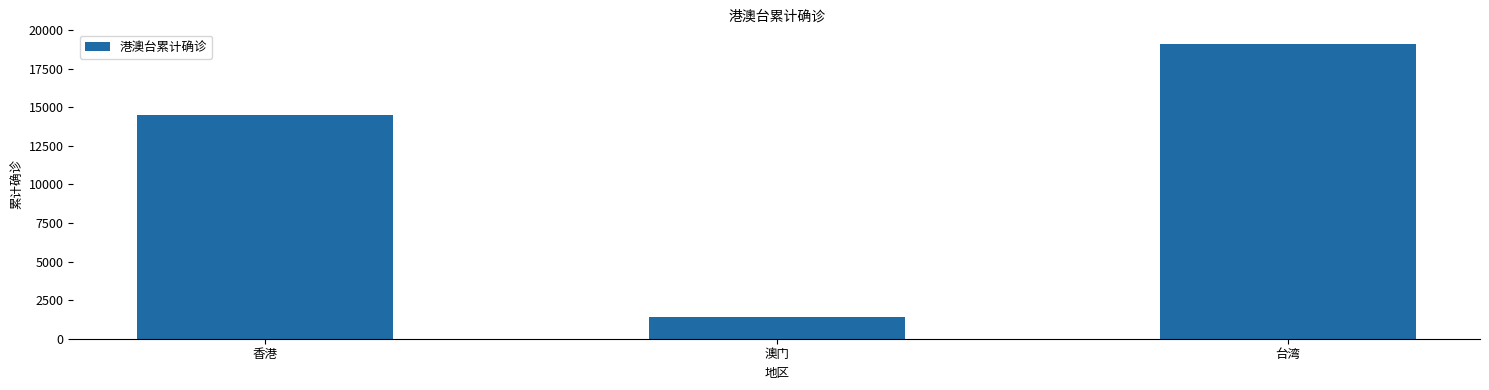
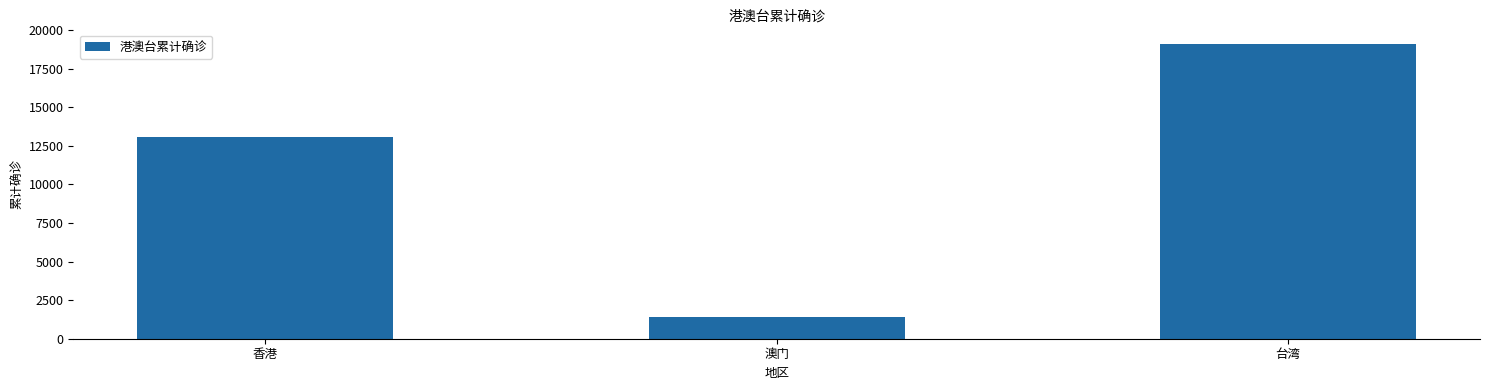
  {
-   "香港": 14500,
+   "香港": 13000,
    "澳门": 1400,
    "台湾": 19100
  }
